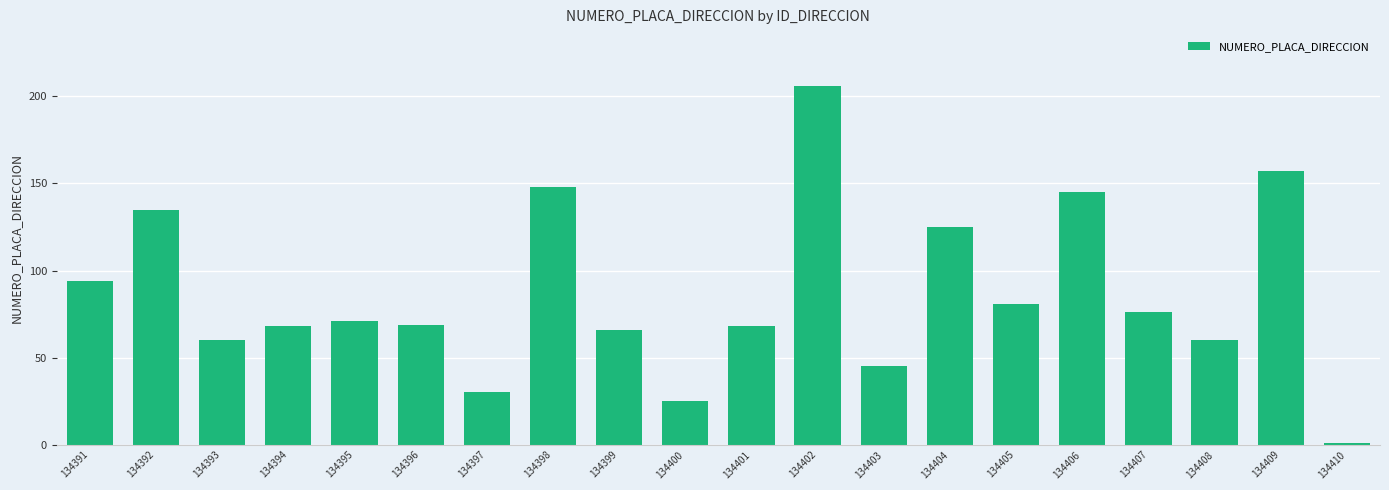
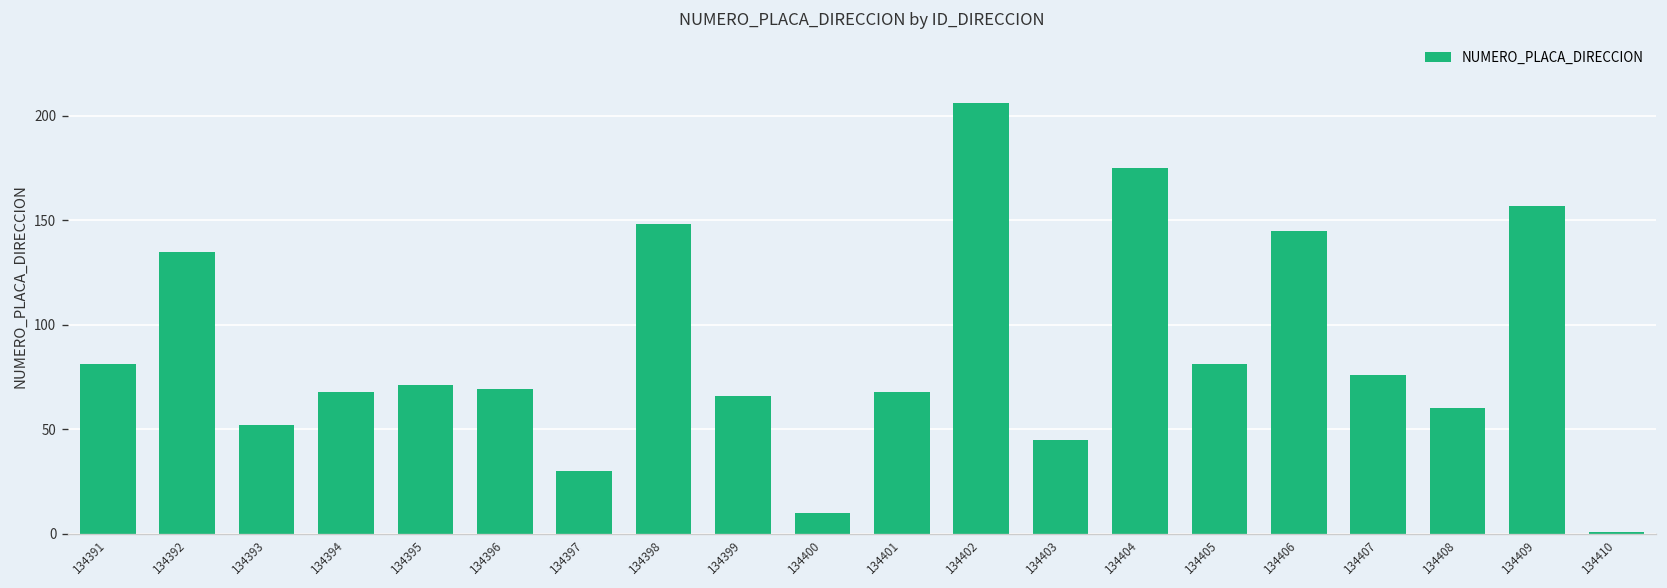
  {
-   "134391": 94,
+   "134391": 81,
    "134392": 135,
-   "134393": 60,
+   "134393": 52,
    "134394": 68,
    "134395": 71,
    "134396": 69,
    "134397": 30,
    "134398": 148,
    "134399": 66,
-   "134400": 25,
+   "134400": 10,
    "134401": 68,
    "134402": 206,
    "134403": 45,
-   "134404": 125,
+   "134404": 175,
    "134405": 81,
    "134406": 145,
    "134407": 76,
    "134408": 60,
    "134409": 157
  }
